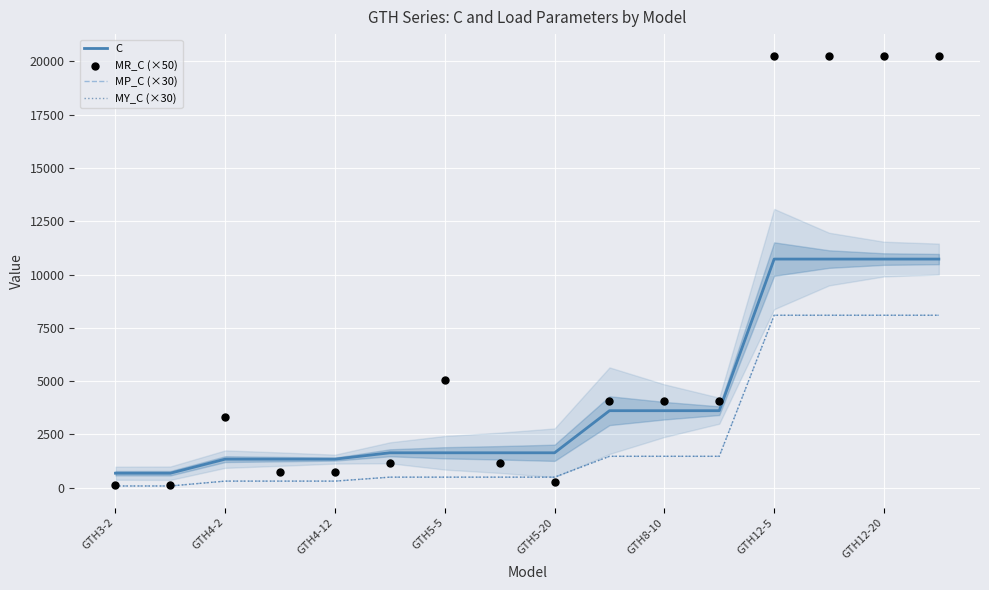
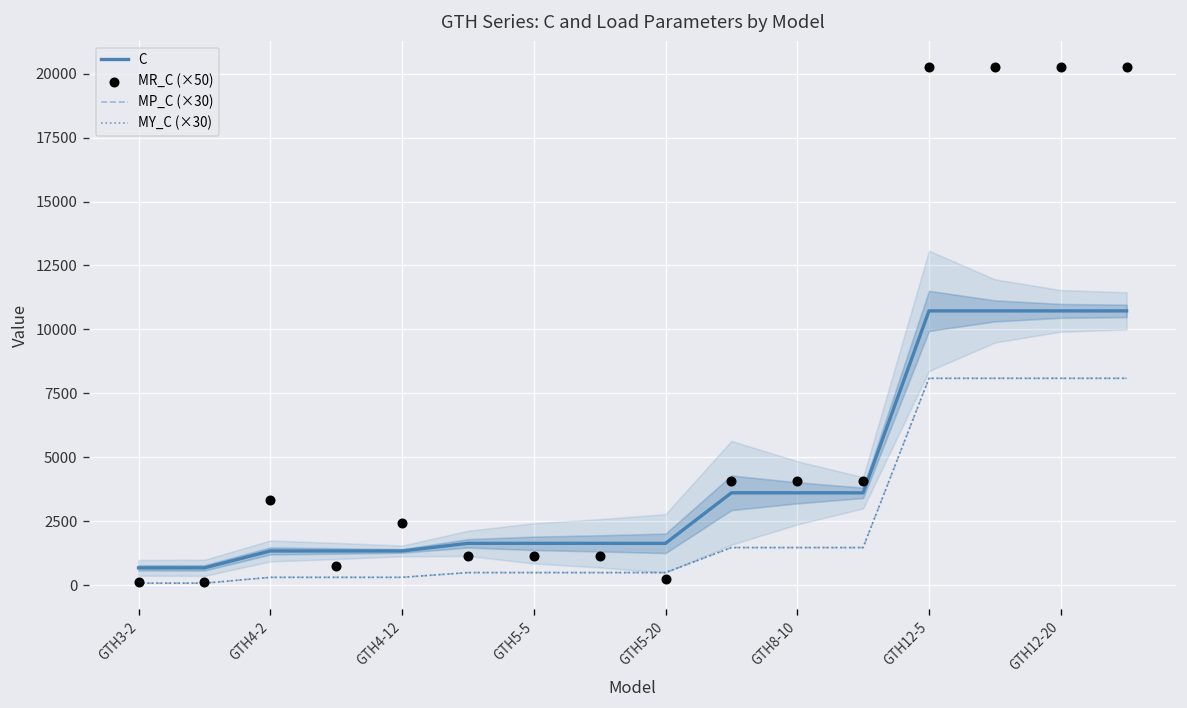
  {
    "MR_C (×50)": {
-     "GTH4-12": 800,
-     "GTH5-5": 5100
+     "GTH4-12": 2400,
+     "GTH5-5": 1200
    }
  }
